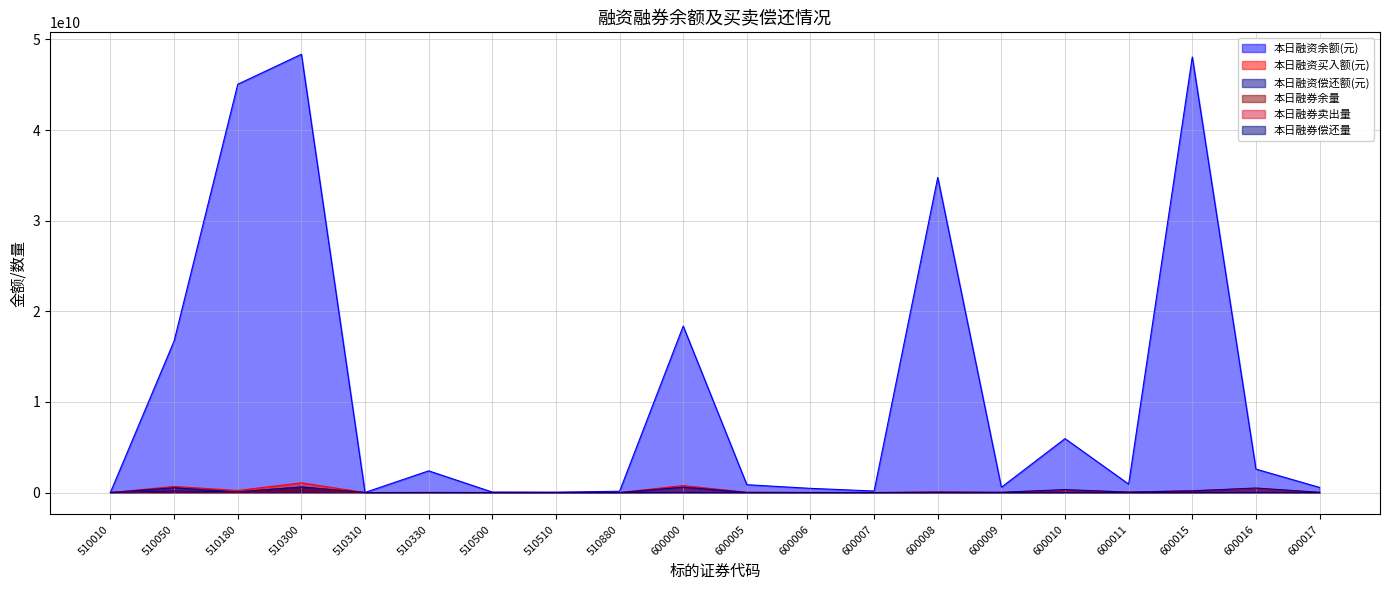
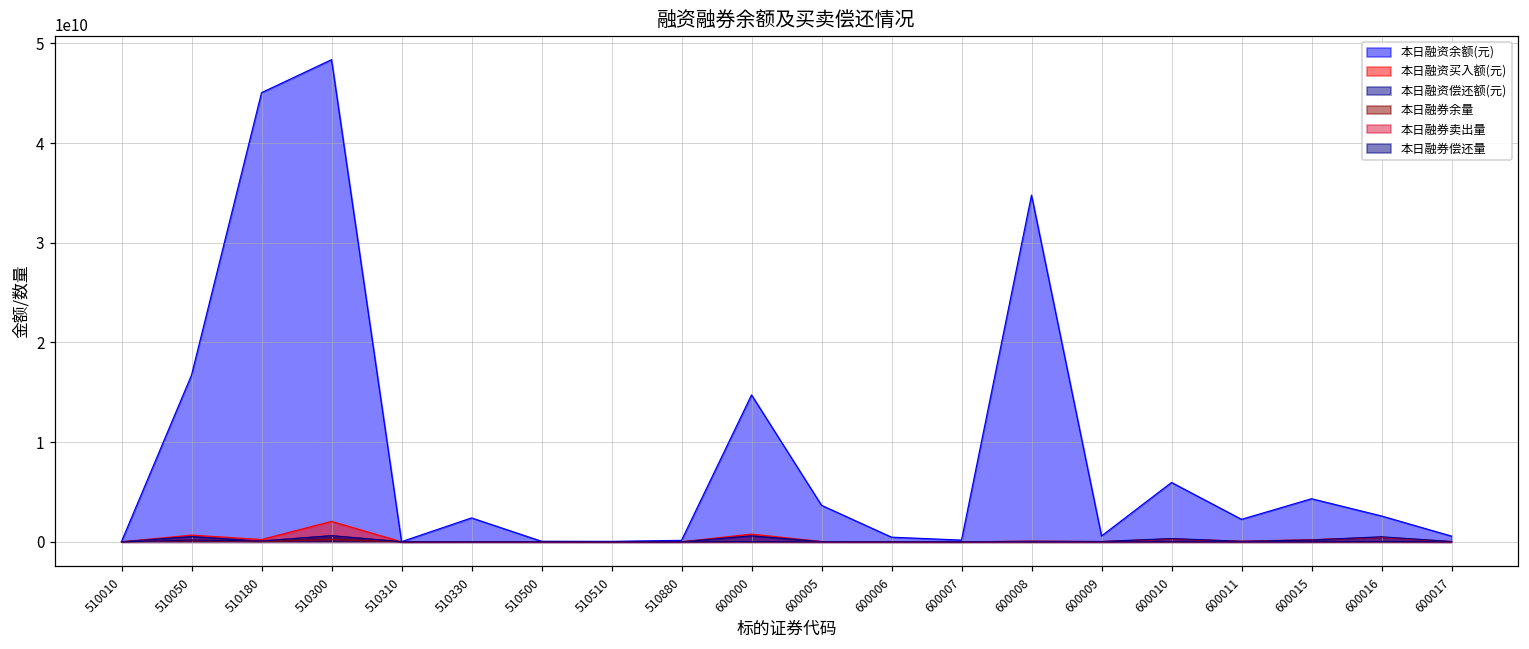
  {
    "本日融资余额(元)": {
      "510050": 17000000000,
      "510180": 45000000000,
      "510300": 48000000000,
      "510330": 2000000000,
-     "600000": 18000000000,
-     "600005": 1000000000,
+     "600000": 15000000000,
+     "600005": 4000000000,
      "600006": 0,
      "600008": 35000000000,
      "600009": 1000000000,
      "600010": 6000000000,
-     "600011": 1000000000,
-     "600015": 48000000000,
+     "600011": 2000000000,
+     "600015": 4000000000,
      "600016": 3000000000,
      "600017": 1000000000
    },
    "本日融资买入额(元)": {
-     "510300": 1000000000
+     "510300": 2000000000
    },
    "本日融券余量": {
      "510300": 0
    }
  }
